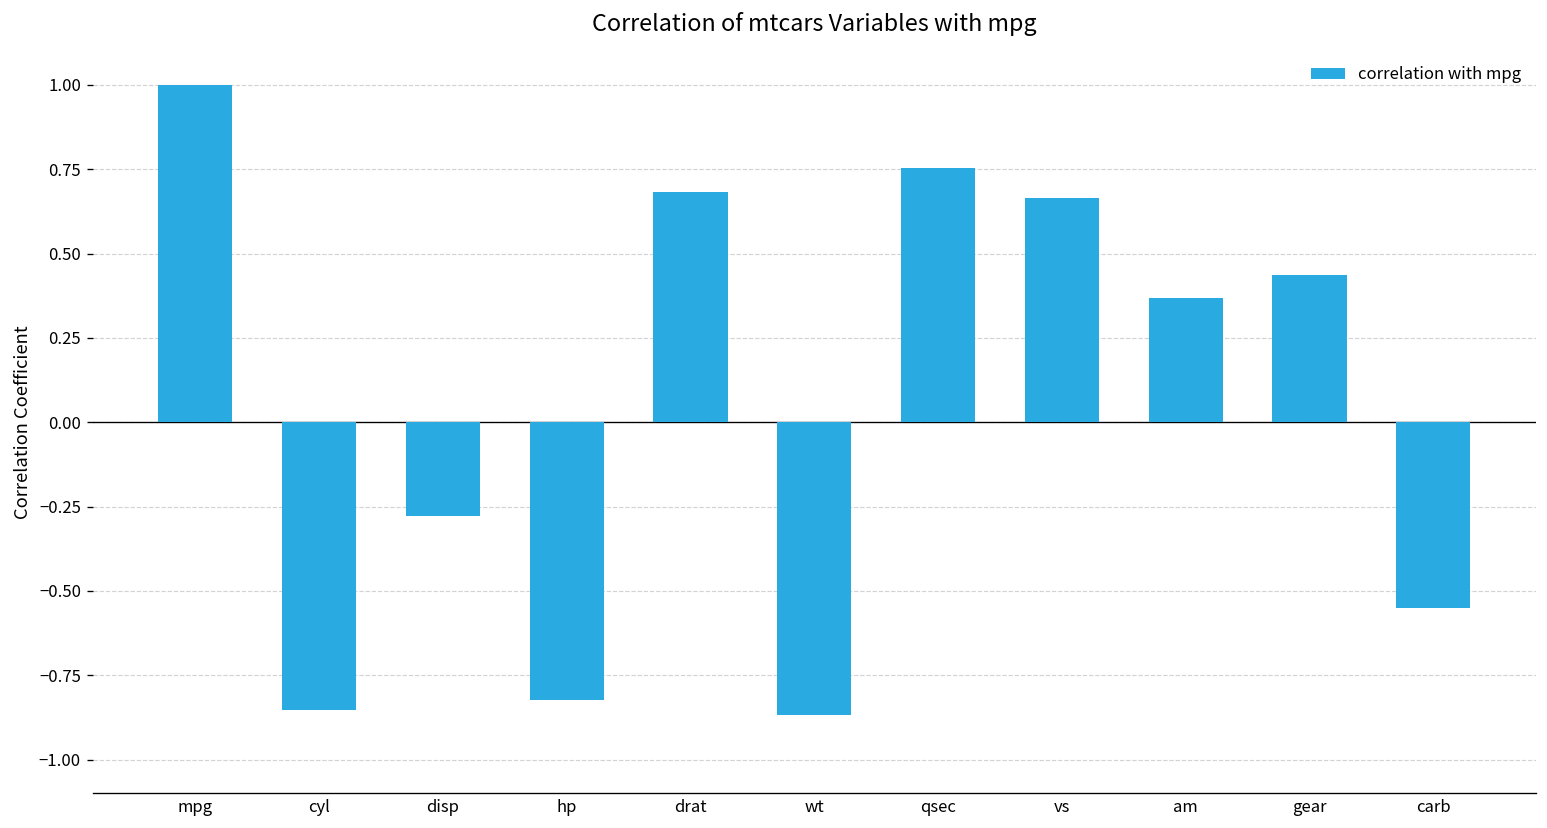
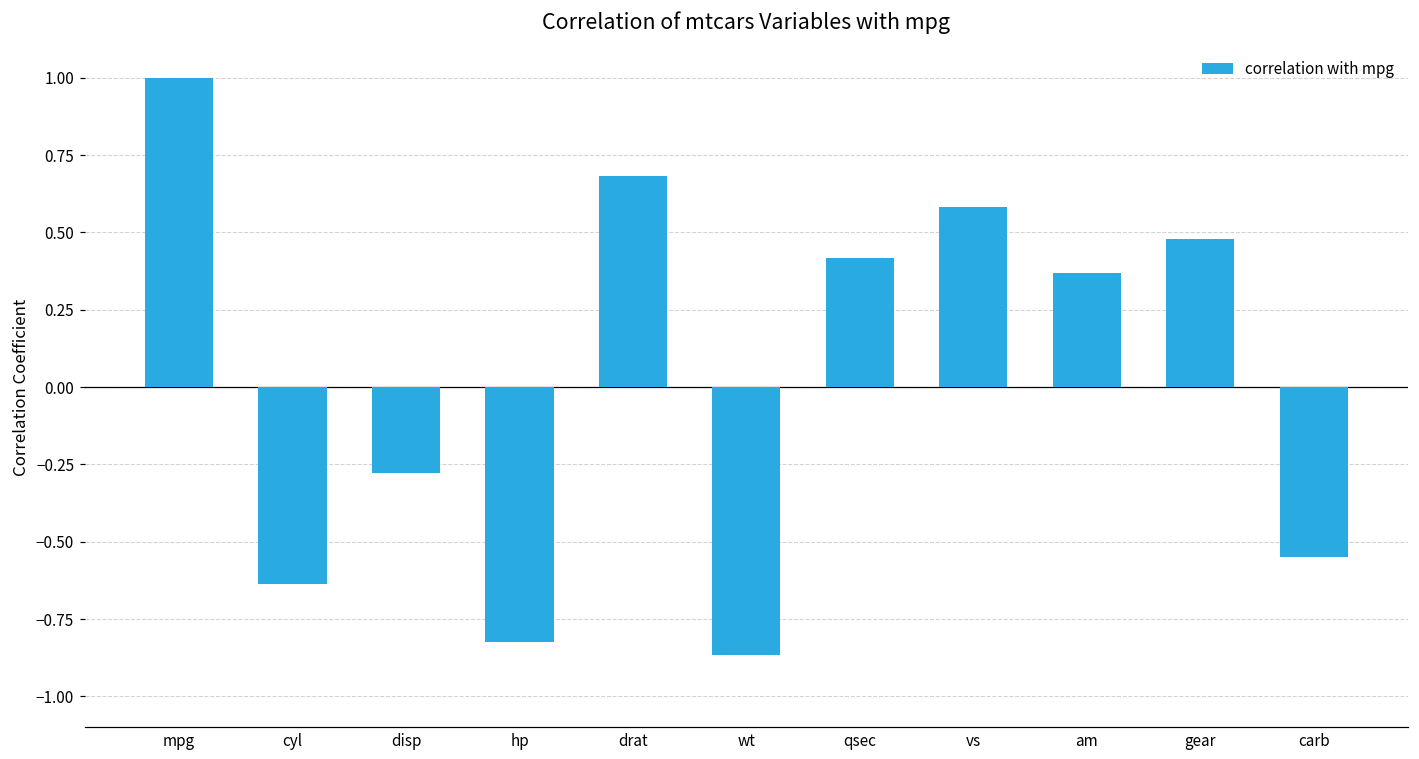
  {
    "mpg": 1.00,
-   "cyl": -0.85,
+   "cyl": -0.64,
    "disp": -0.28,
    "hp": -0.82,
    "drat": 0.68,
    "wt": -0.87,
-   "qsec": 0.75,
-   "vs": 0.66,
+   "qsec": 0.42,
+   "vs": 0.58,
    "am": 0.37,
-   "gear": 0.44,
+   "gear": 0.48,
    "carb": -0.55
  }
